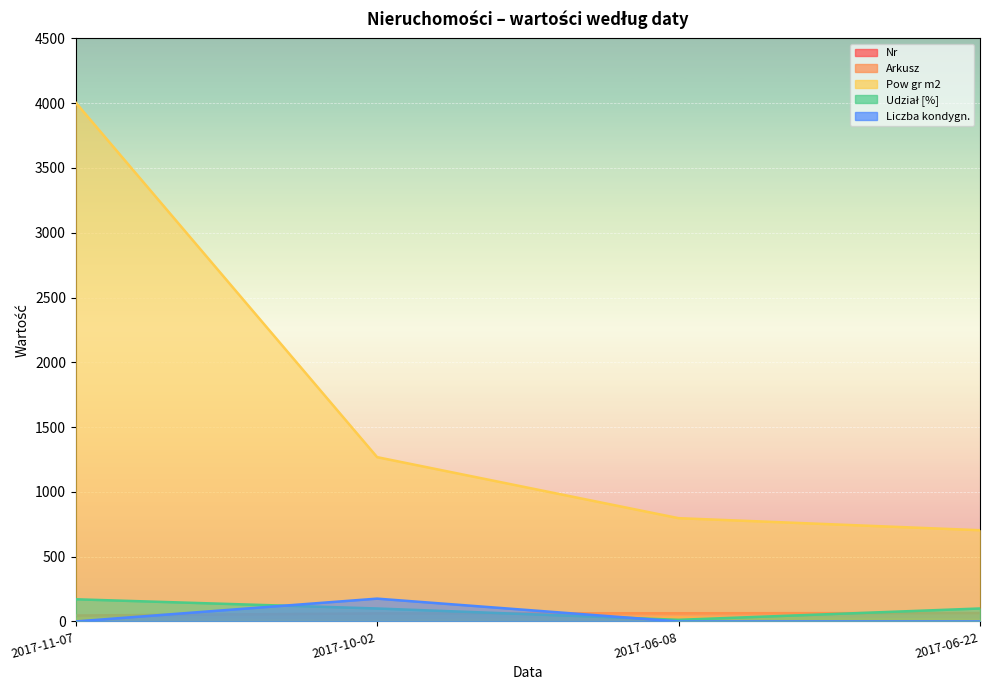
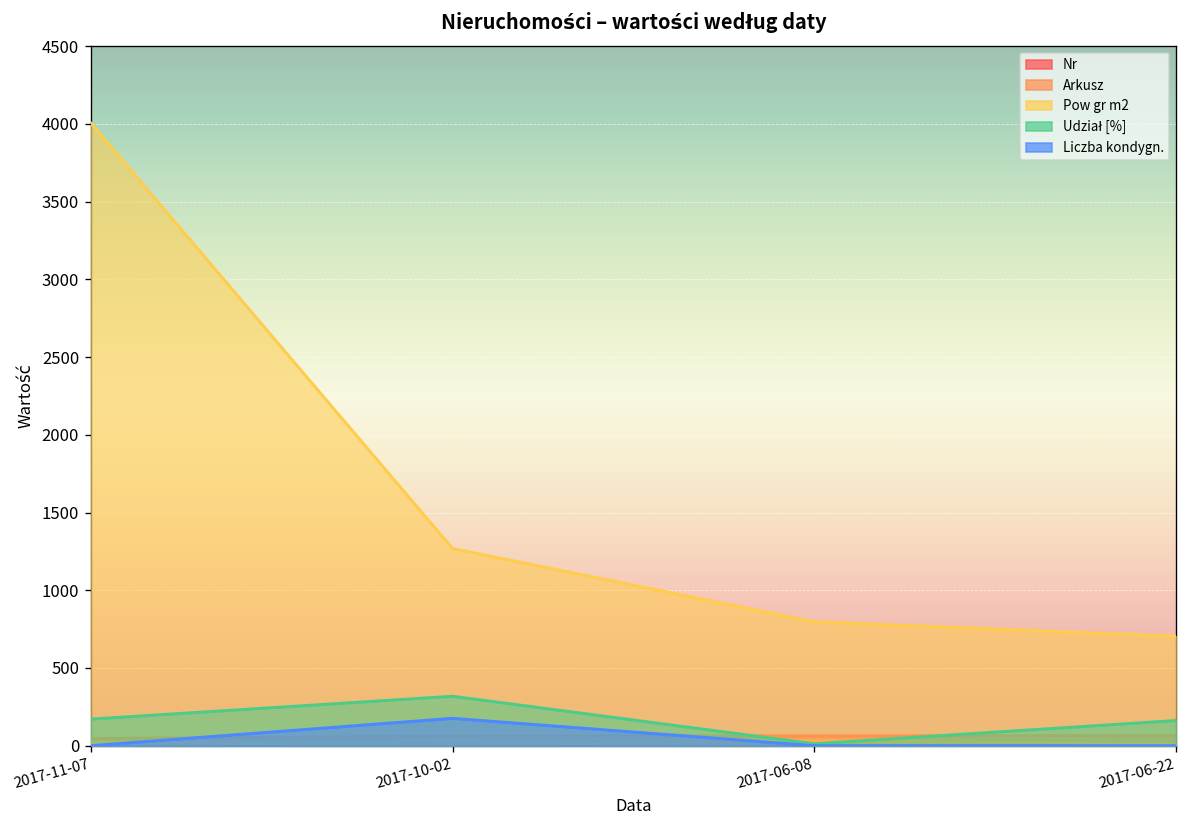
  {
    "Udział [%]": {
      "2017-11-07": 170,
-     "2017-10-02": 100,
-     "2017-06-22": 100
+     "2017-10-02": 320,
+     "2017-06-22": 160
    },
    "Liczba kondygn.": {
      "2017-11-07": 0,
      "2017-10-02": 180
    }
  }
